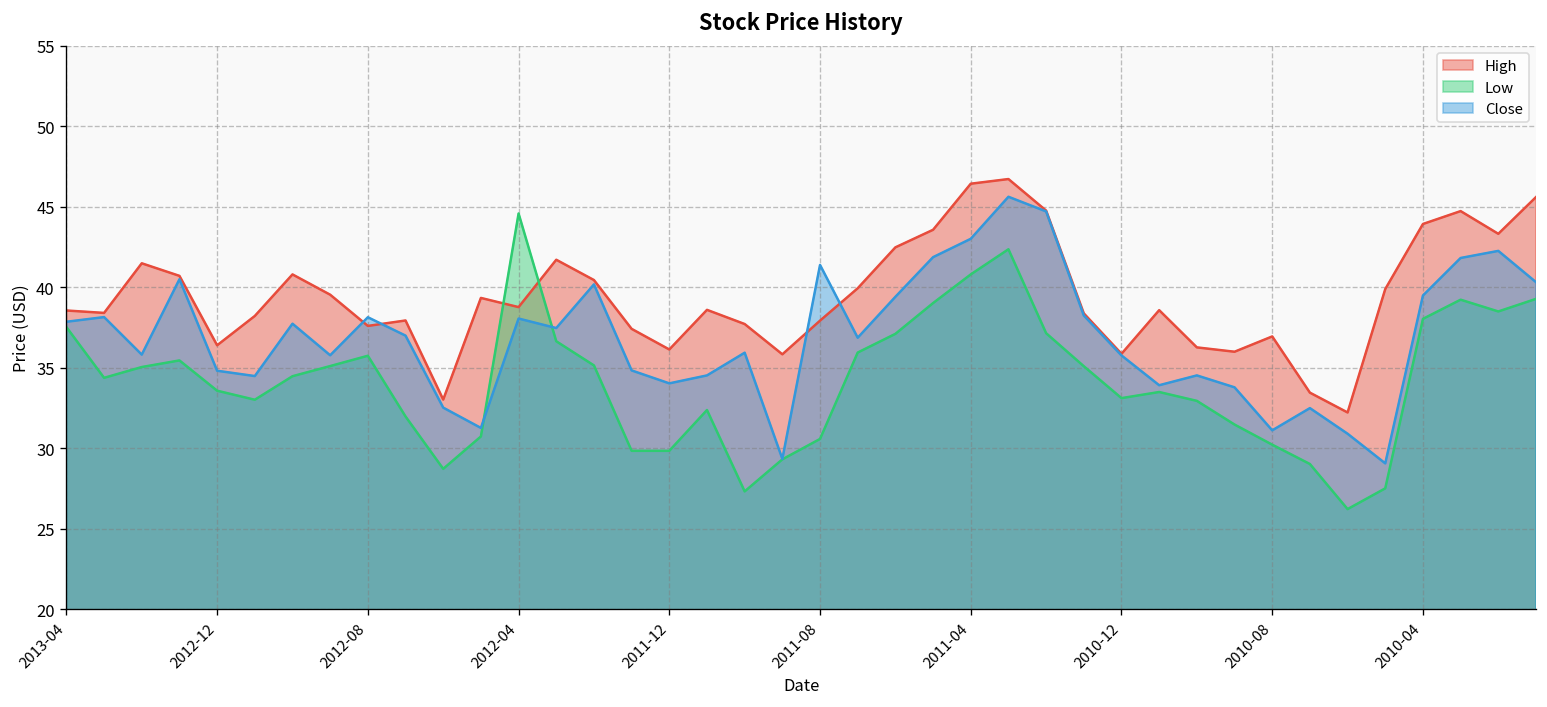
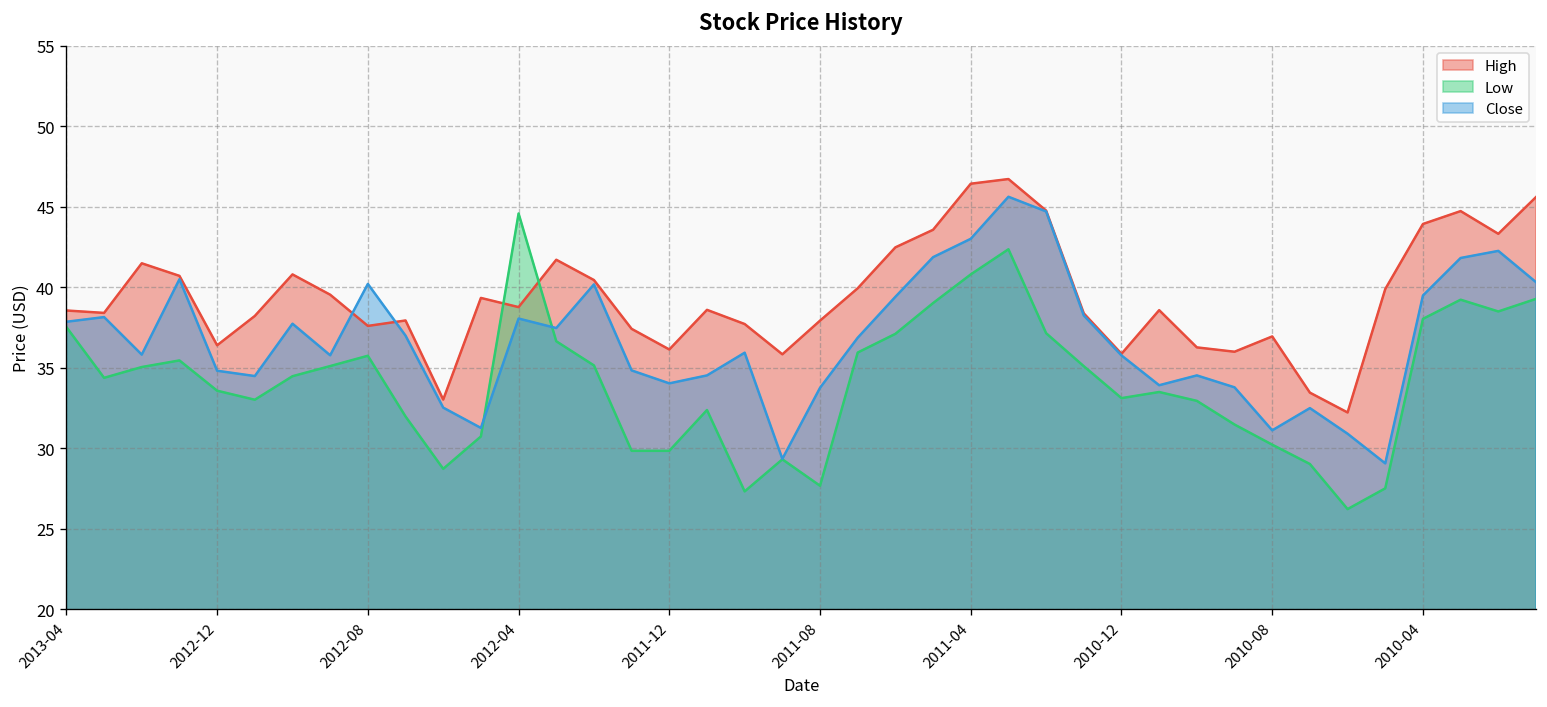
  {
    "High": {
      "2013-04": 38.6,
      "2012-12": 36.4,
      "2012-08": 37.6,
      "2012-04": 38.8,
      "2011-12": 36.1,
      "2011-08": 37.9,
      "2011-04": 46.4,
      "2010-08": 37.0,
      "2010-04": 43.9
    },
    "Low": {
      "2013-04": 37.5,
      "2012-12": 33.6,
      "2012-08": 35.8,
      "2012-04": 44.6,
      "2011-12": 29.9,
-     "2011-08": 30.6,
+     "2011-08": 27.7,
      "2011-04": 40.8,
      "2010-12": 33.1,
      "2010-08": 30.2,
      "2010-04": 38.0
    },
    "Close": {
      "2013-04": 37.9,
      "2012-12": 34.8,
-     "2012-08": 38.1,
+     "2012-08": 40.2,
      "2012-04": 38.1,
      "2011-12": 34.0,
-     "2011-08": 41.4,
+     "2011-08": 33.8,
      "2011-04": 43.0,
      "2010-08": 31.1,
      "2010-04": 39.5
    }
  }
